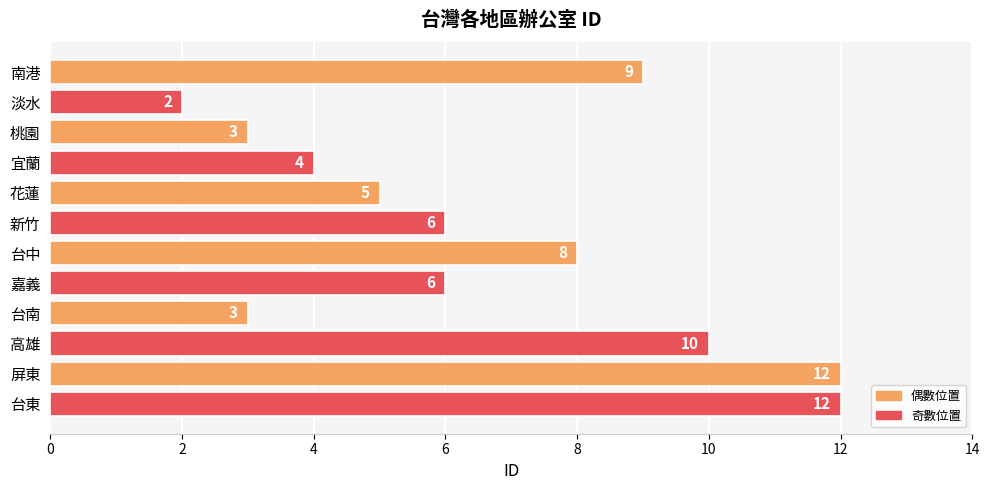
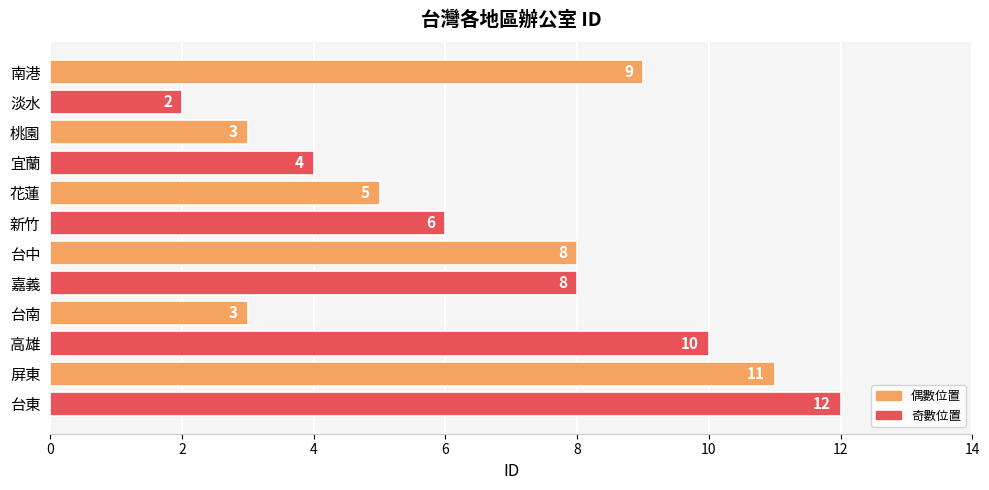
  {
    "南港": 9,
    "淡水": 2,
    "桃園": 3,
    "宜蘭": 4,
    "花蓮": 5,
    "新竹": 6,
    "台中": 8,
-   "嘉義": 6,
+   "嘉義": 8,
    "台南": 3,
    "高雄": 10,
-   "屏東": 12,
+   "屏東": 11,
    "台東": 12
  }
